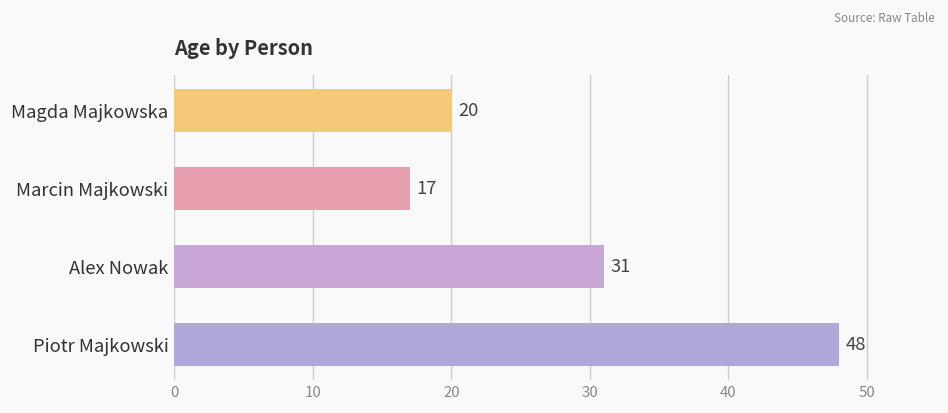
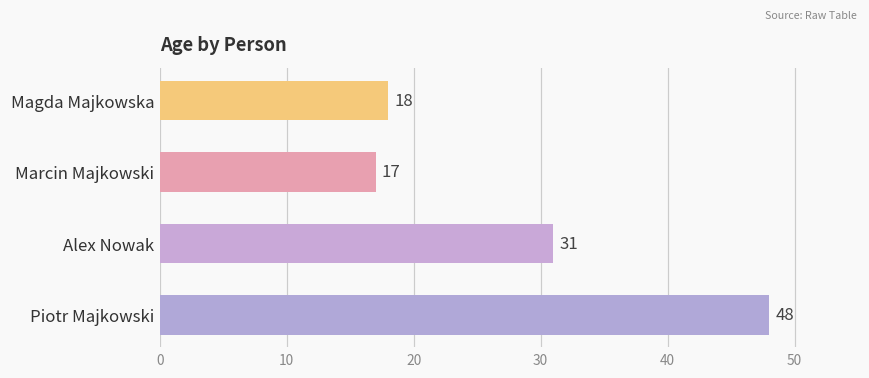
  {
-   "Magda Majkowska": 20,
+   "Magda Majkowska": 18,
    "Marcin Majkowski": 17,
    "Alex Nowak": 31,
    "Piotr Majkowski": 48
  }
